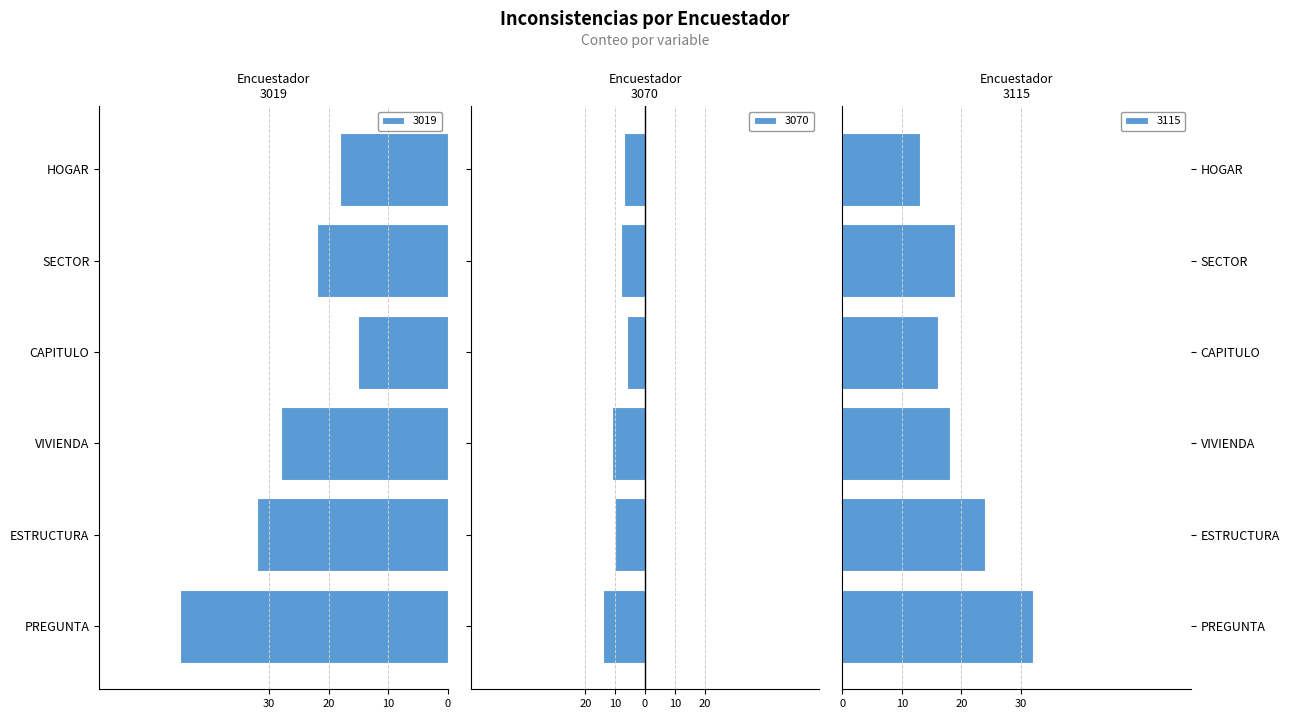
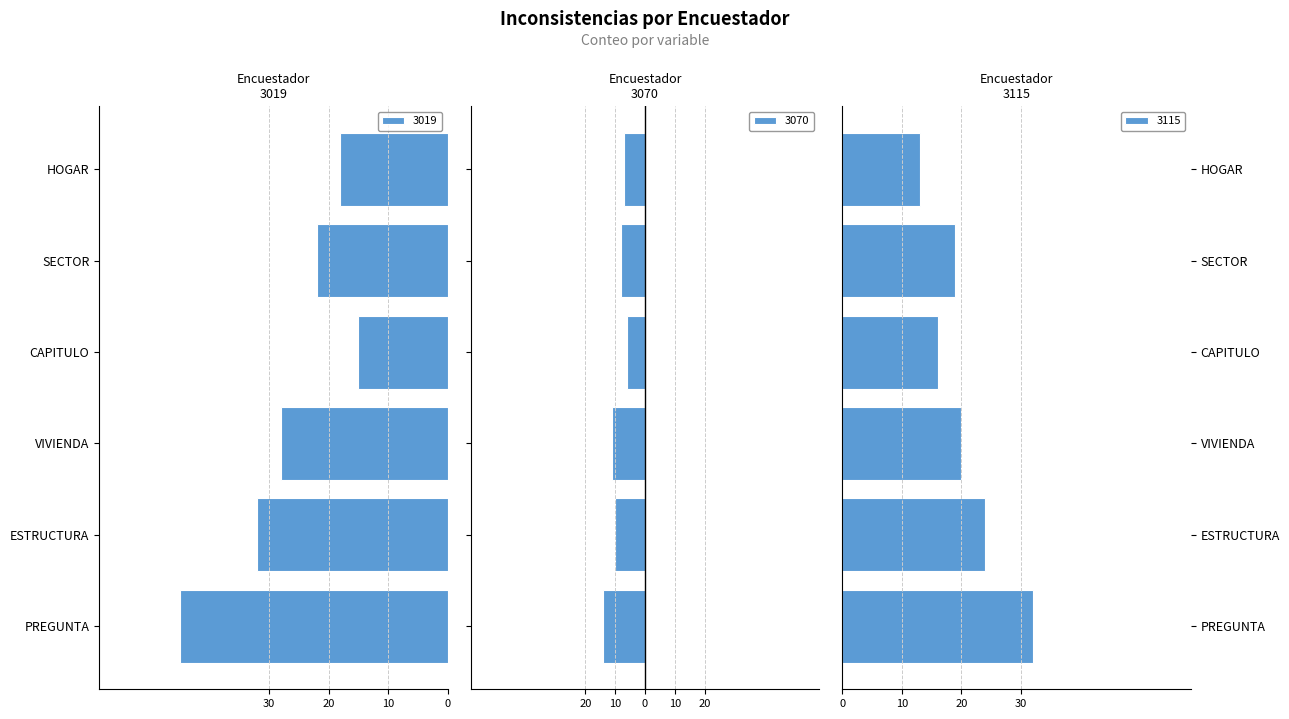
  {
    "Encuestador 3115": {
      "HOGAR": 13,
      "SECTOR": 19,
      "CAPITULO": 16,
-     "VIVIENDA": 18,
+     "VIVIENDA": 20,
      "ESTRUCTURA": 24,
      "PREGUNTA": 32
    }
  }
